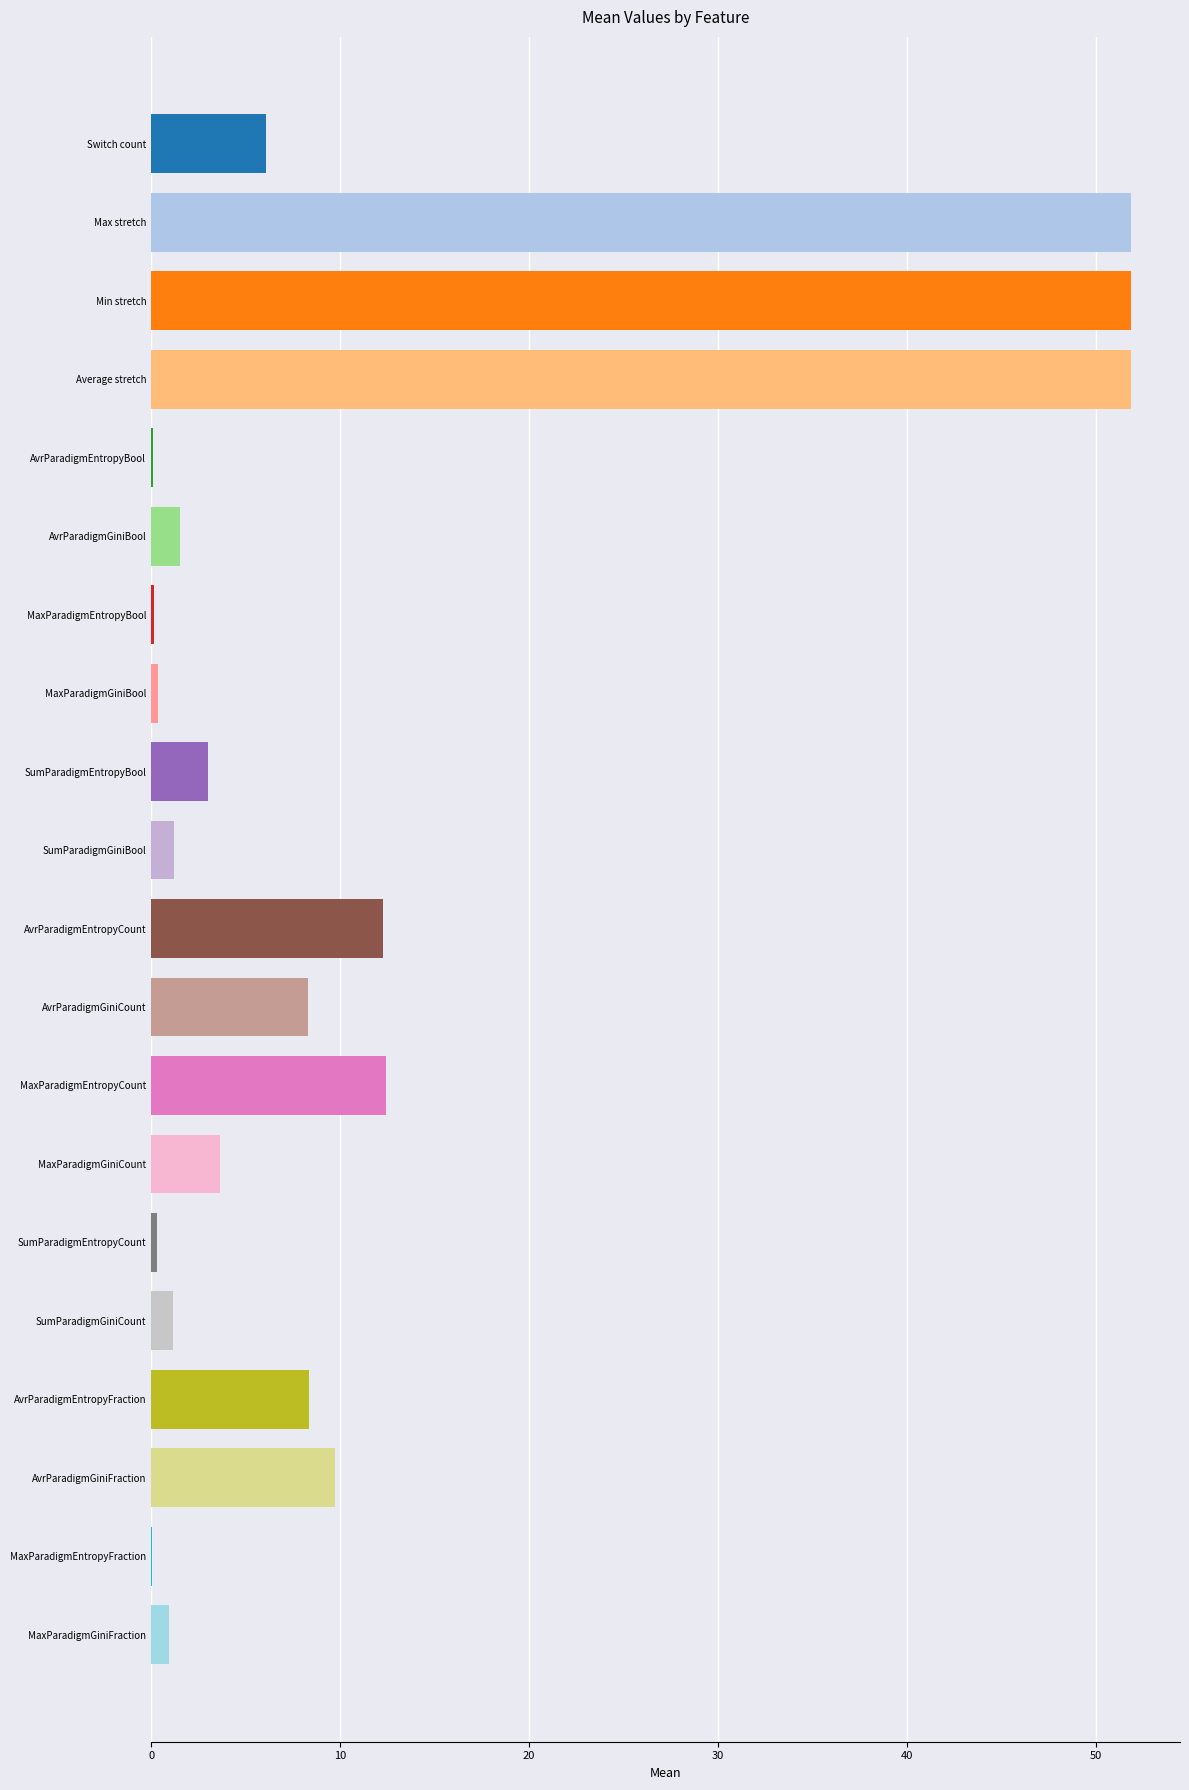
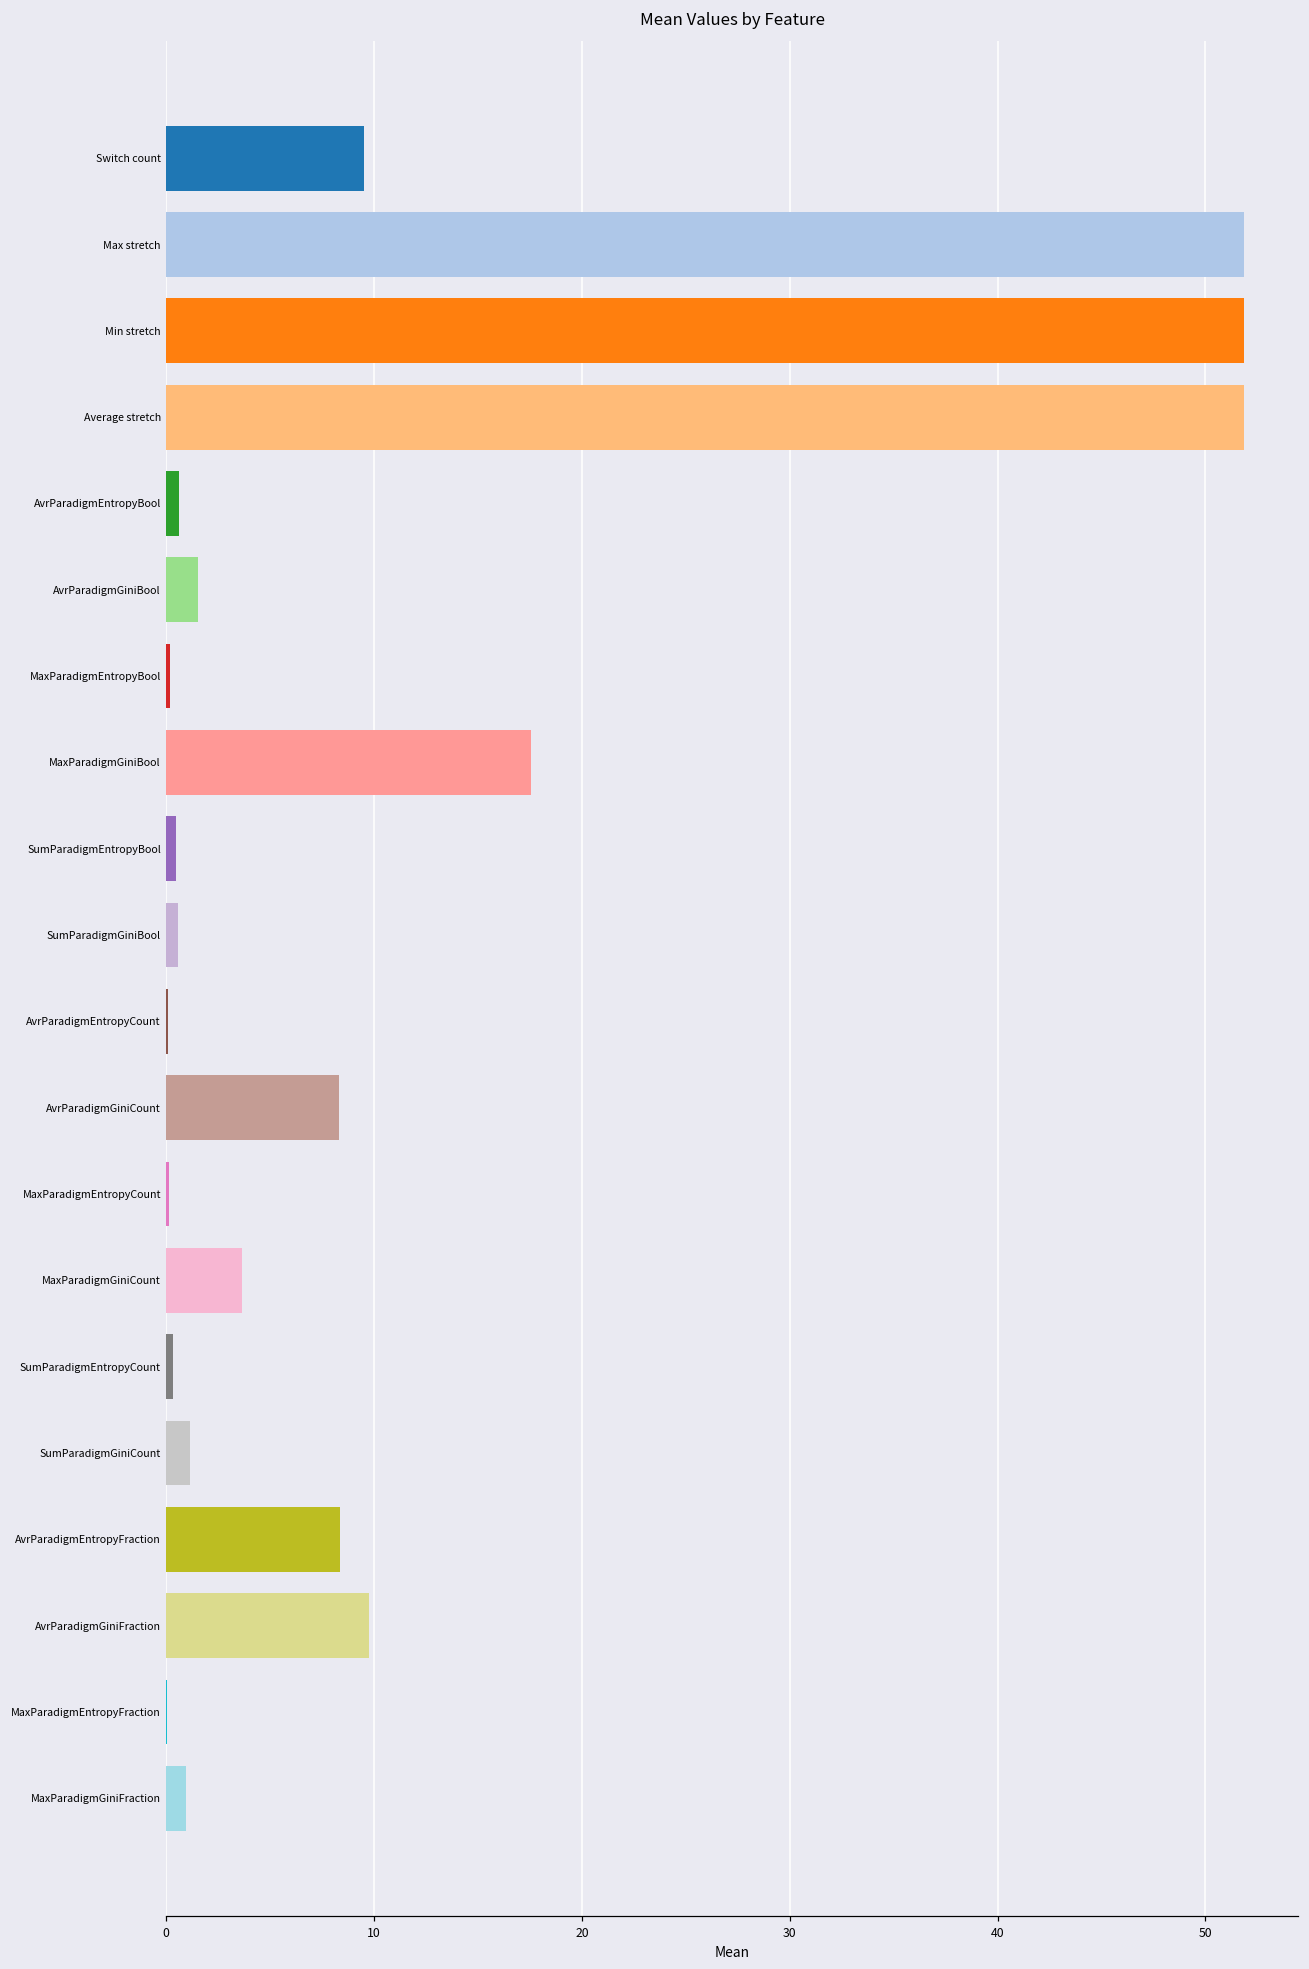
  {
-   "Switch count": 6.1,
+   "Switch count": 9.5,
    "Max stretch": 51.9,
    "Min stretch": 51.9,
    "Average stretch": 51.9,
-   "AvrParadigmEntropyBool": 0.1,
+   "AvrParadigmEntropyBool": 0.6,
    "AvrParadigmGiniBool": 1.5,
    "MaxParadigmEntropyBool": 0.2,
-   "MaxParadigmGiniBool": 0.4,
-   "SumParadigmEntropyBool": 3.0,
-   "SumParadigmGiniBool": 1.2,
-   "AvrParadigmEntropyCount": 12.3,
+   "MaxParadigmGiniBool": 17.6,
+   "SumParadigmEntropyBool": 0.5,
+   "SumParadigmGiniBool": 0.6,
+   "AvrParadigmEntropyCount": 0.1,
    "AvrParadigmGiniCount": 8.3,
-   "MaxParadigmEntropyCount": 12.4,
+   "MaxParadigmEntropyCount": 0.1,
    "MaxParadigmGiniCount": 3.7,
    "SumParadigmEntropyCount": 0.3,
    "SumParadigmGiniCount": 1.1,
    "AvrParadigmEntropyFraction": 8.4,
    "AvrParadigmGiniFraction": 9.7,
    "MaxParadigmGiniFraction": 0.9
  }
